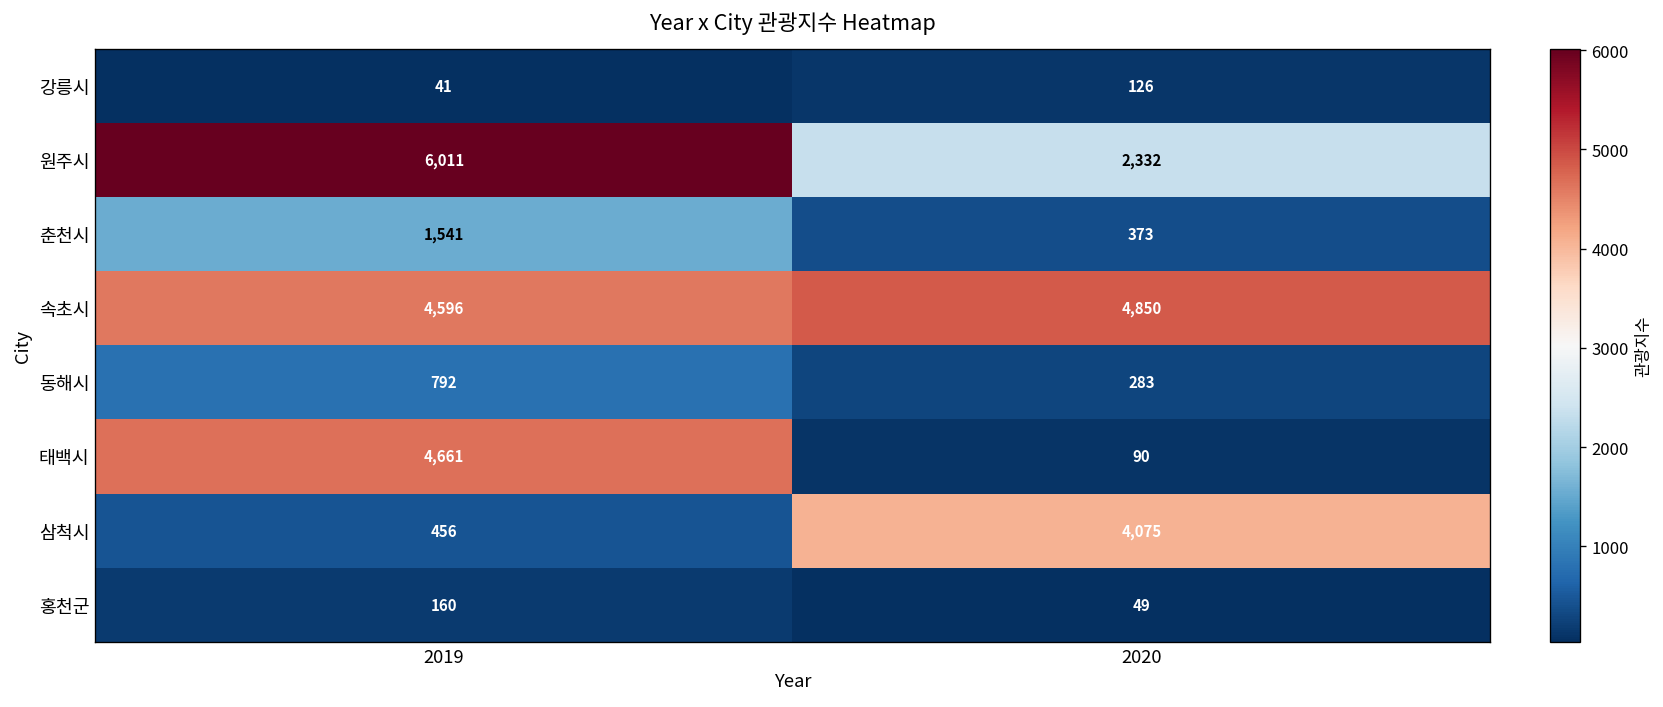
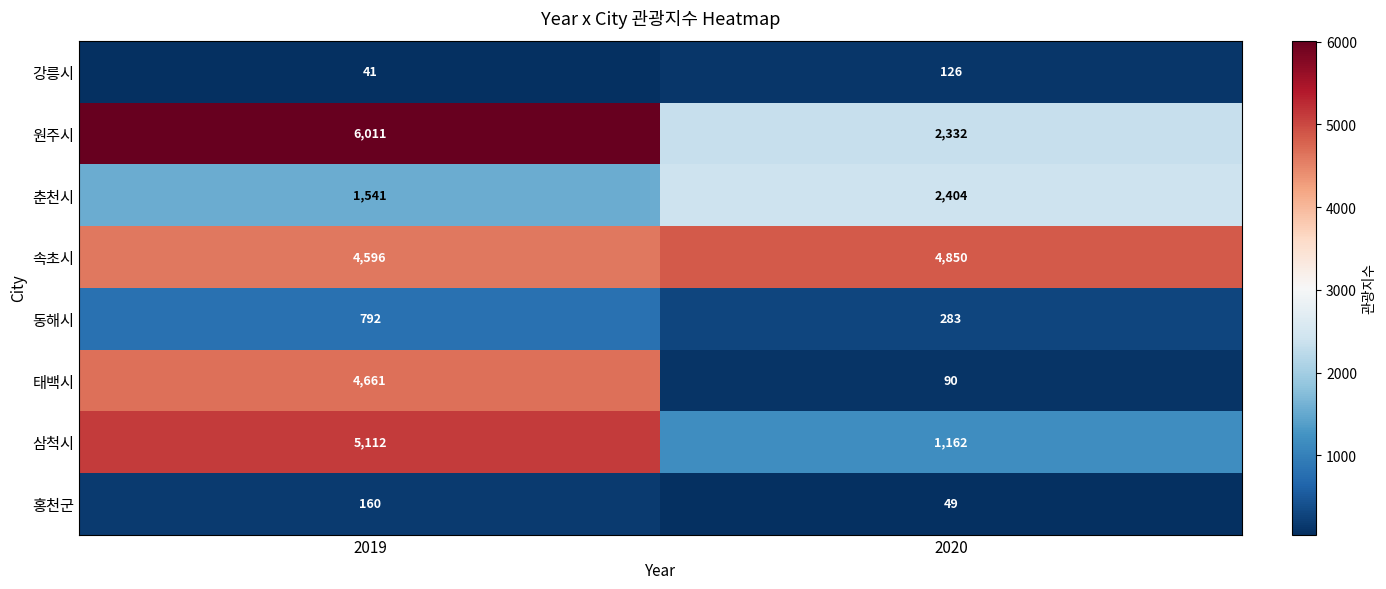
  {
    "강릉시": {
      "2019": "41",
      "2020": "126"
    },
    "원주시": {
      "2019": "6,011",
      "2020": "2,332"
    },
    "춘천시": {
      "2019": "1,541",
-     "2020": "373"
+     "2020": "2,404"
    },
    "속초시": {
      "2019": "4,596",
      "2020": "4,850"
    },
    "동해시": {
      "2019": "792",
      "2020": "283"
    },
    "태백시": {
      "2019": "4,661",
      "2020": "90"
    },
    "삼척시": {
-     "2019": "456",
-     "2020": "4,075"
+     "2019": "5,112",
+     "2020": "1,162"
    },
    "홍천군": {
      "2019": "160",
      "2020": "49"
    }
  }
